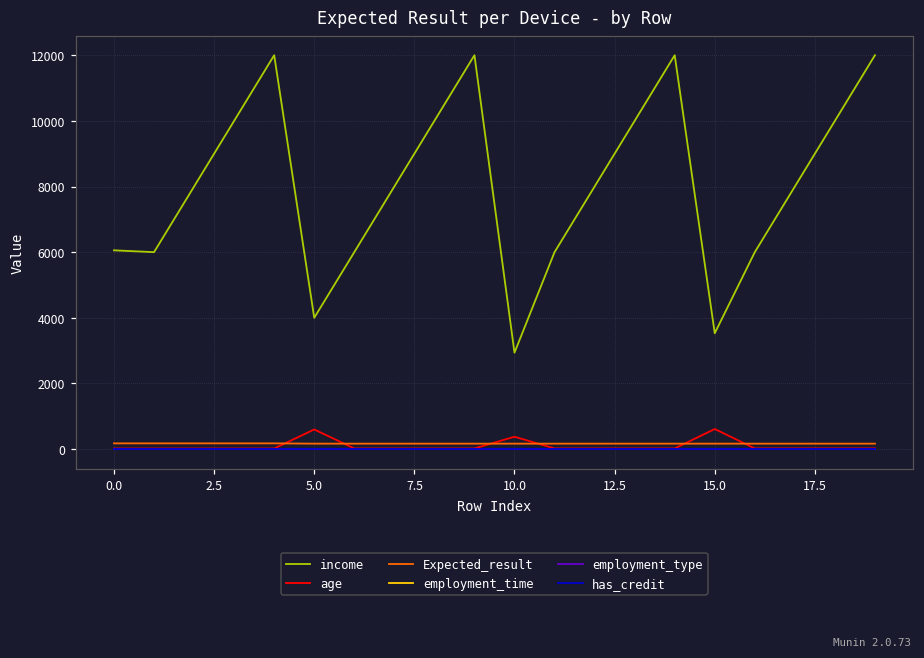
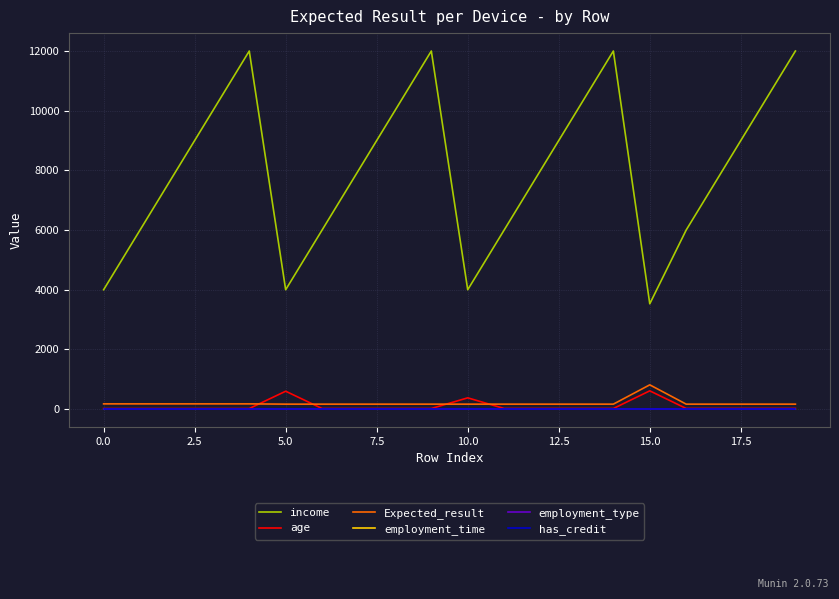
  {
    "income": {
-     "0.0": 6100,
+     "0.0": 4000,
      "5.0": 4000,
-     "10.0": 2900,
+     "10.0": 4000,
      "15.0": 3500
    },
    "age": {
      "5.0": 600,
      "10.0": 400,
      "15.0": 600
    },
    "Expected_result": {
      "0.0": 200,
      "5.0": 200,
      "10.0": 200,
-     "15.0": 200
+     "15.0": 800
    },
    "has_credit": {
      "5.0": 0,
      "10.0": 0,
      "15.0": 0
    }
  }
